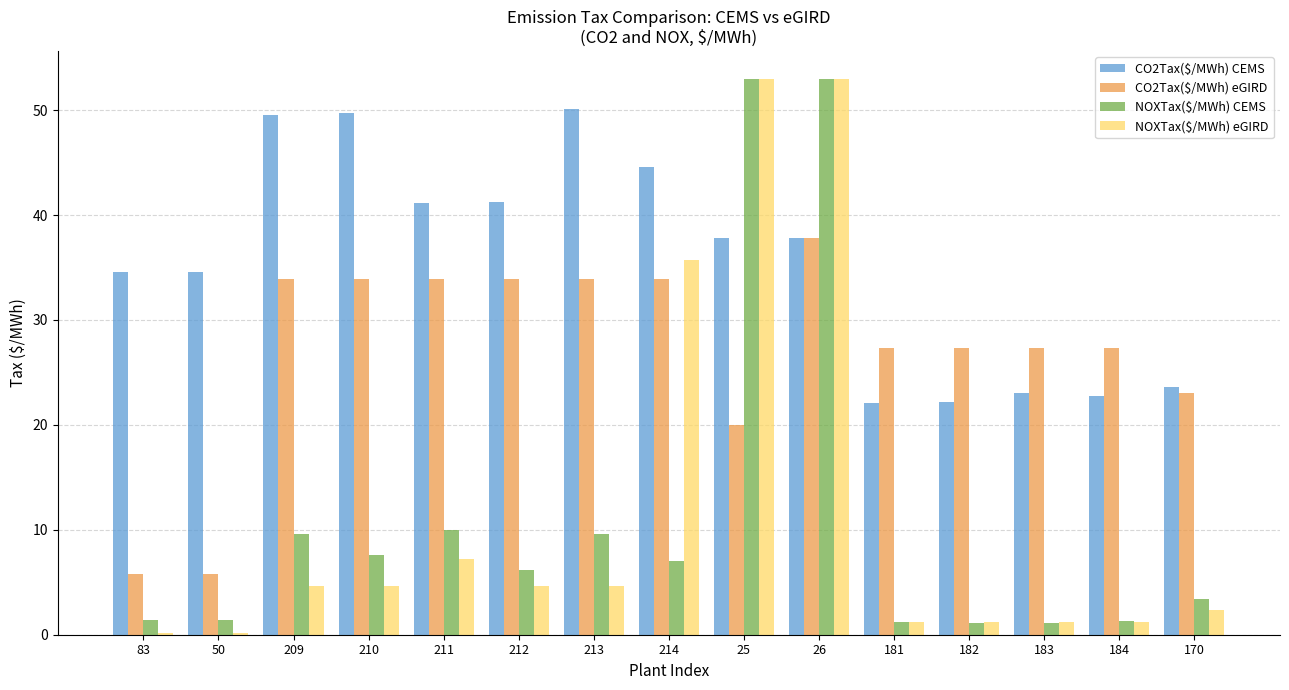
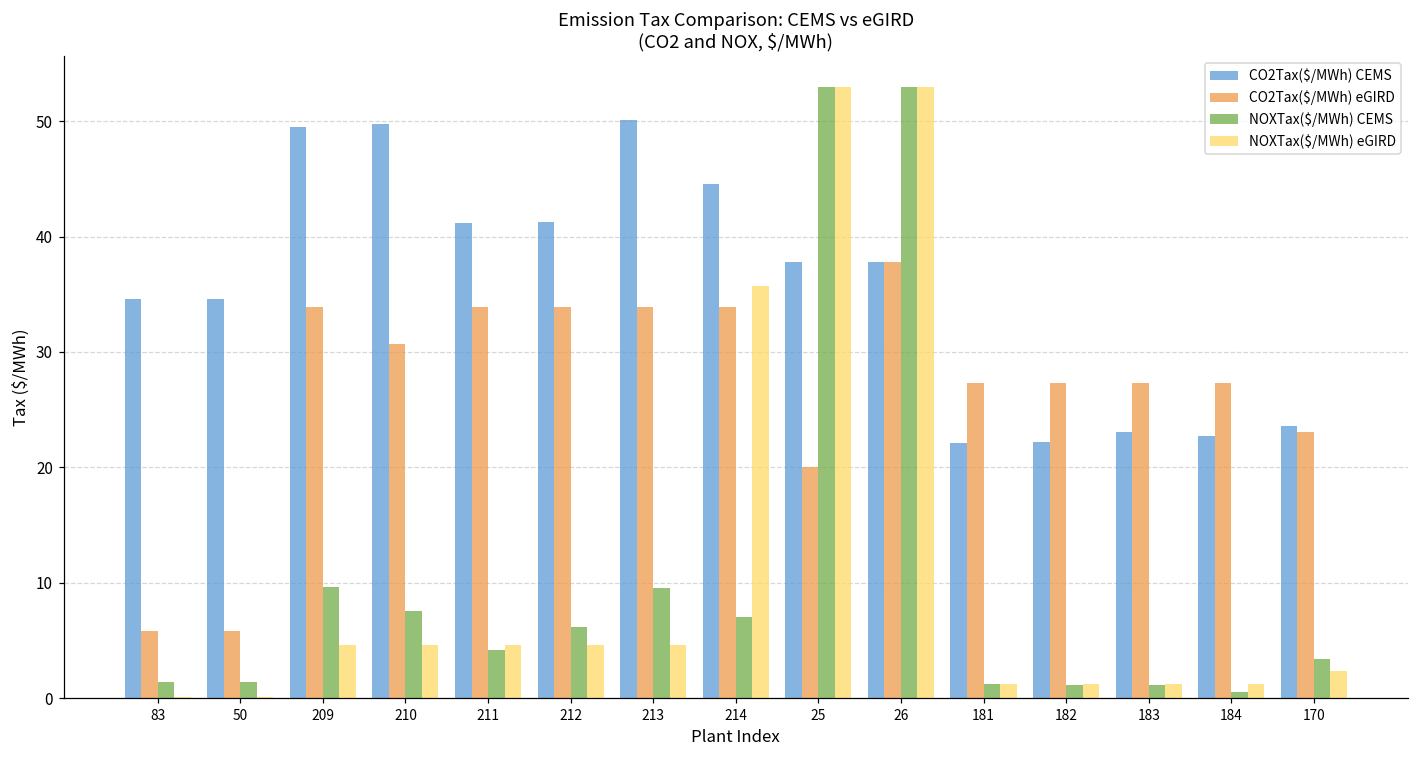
  {
    "CO2Tax($/MWh) CEMS": {
      "83": 34.6,
      "50": 34.6,
      "209": 49.5,
      "210": 49.7,
      "211": 41.1,
      "212": 41.3,
      "213": 50.1,
      "214": 44.6,
      "25": 37.8,
      "26": 37.8,
      "181": 22.1,
      "182": 22.2,
      "183": 23.1,
      "184": 22.7,
      "170": 23.6
    },
    "CO2Tax($/MWh) eGIRD": {
      "83": 5.8,
      "50": 5.8,
      "209": 33.9,
-     "210": 33.9,
+     "210": 30.7,
      "211": 33.9,
      "212": 33.9,
      "213": 33.9,
      "214": 33.9,
      "25": 20.0,
      "26": 37.8,
      "181": 27.3,
      "182": 27.3,
      "183": 27.3,
      "184": 27.3,
      "170": 23.1
    },
    "NOXTax($/MWh) CEMS": {
      "83": 1.4,
      "50": 1.4,
      "209": 9.6,
      "210": 7.6,
-     "211": 10.0,
+     "211": 4.2,
      "212": 6.2,
      "213": 9.6,
      "214": 7.1,
      "25": 53.0,
      "26": 53.0,
      "181": 1.2,
      "182": 1.2,
      "183": 1.1,
-     "184": 1.3,
+     "184": 0.5,
      "170": 3.4
    },
    "NOXTax($/MWh) eGIRD": {
      "209": 4.6,
      "210": 4.6,
-     "211": 7.2,
+     "211": 4.6,
      "212": 4.6,
      "213": 4.6,
      "214": 35.8,
      "25": 53.0,
      "26": 53.0,
      "181": 1.2,
      "182": 1.2,
      "183": 1.2,
      "184": 1.2,
      "170": 2.4
    }
  }
